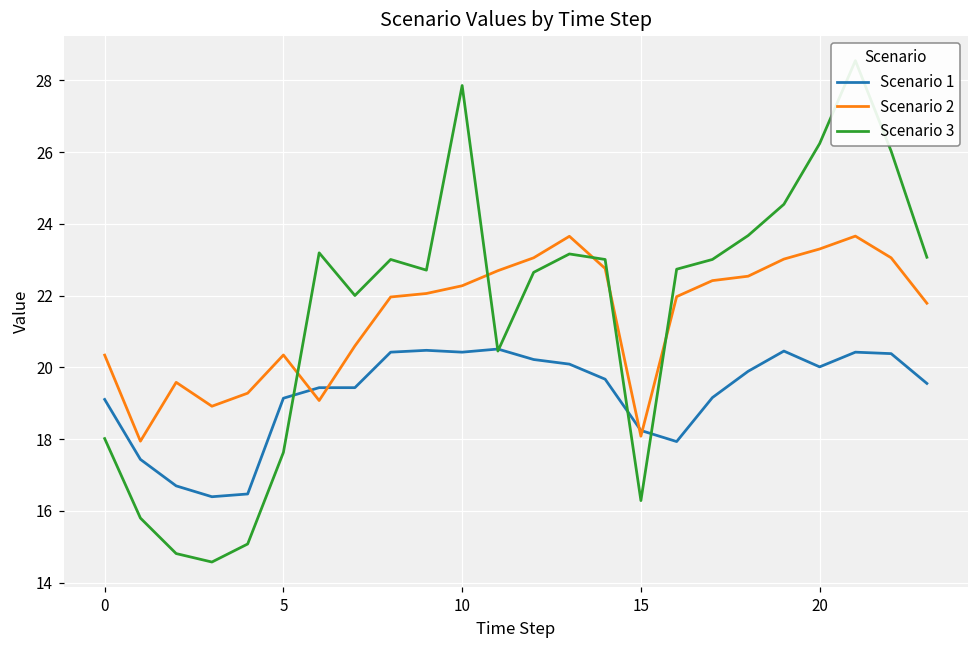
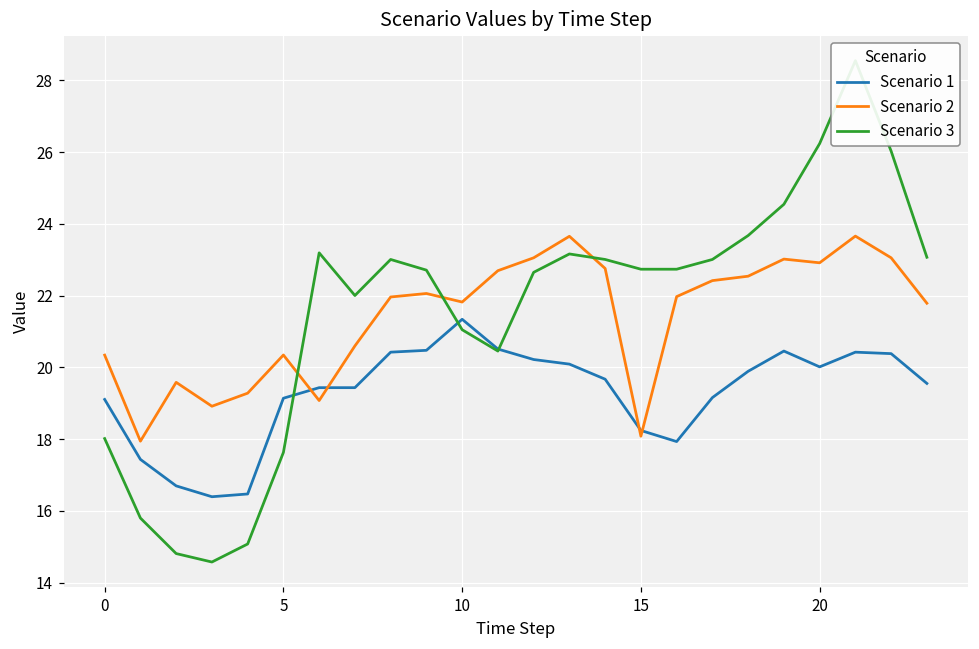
  {
    "Scenario 1": {
      "0": 19.1,
      "5": 19.1,
-     "10": 20.4,
+     "10": 21.3,
      "15": 18.2,
      "20": 20.0
    },
    "Scenario 2": {
      "0": 20.3,
      "5": 20.3,
-     "10": 22.3,
+     "10": 21.8,
      "15": 18.1,
-     "20": 23.3
+     "20": 22.9
    },
    "Scenario 3": {
      "0": 18.0,
      "5": 17.6,
-     "10": 27.9,
-     "15": 16.3,
+     "10": 21.0,
+     "15": 22.7,
      "20": 26.2
    }
  }
